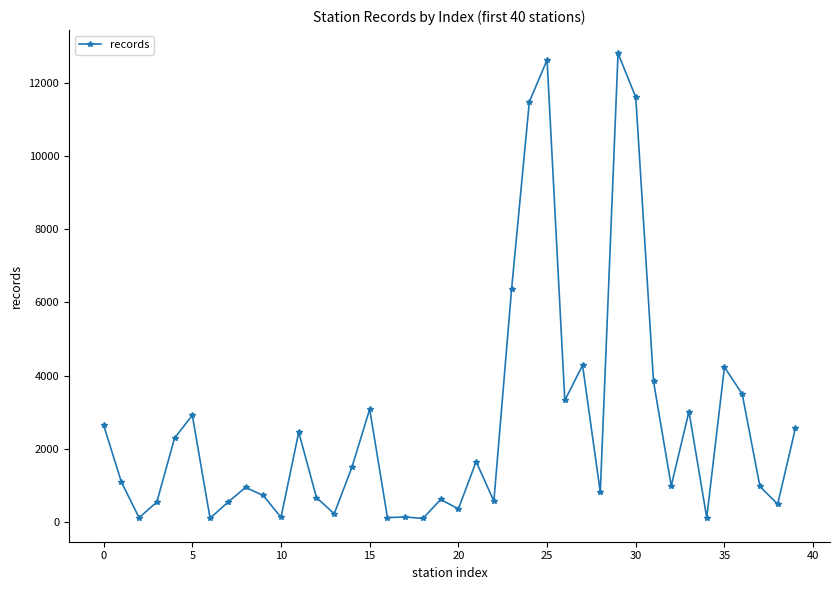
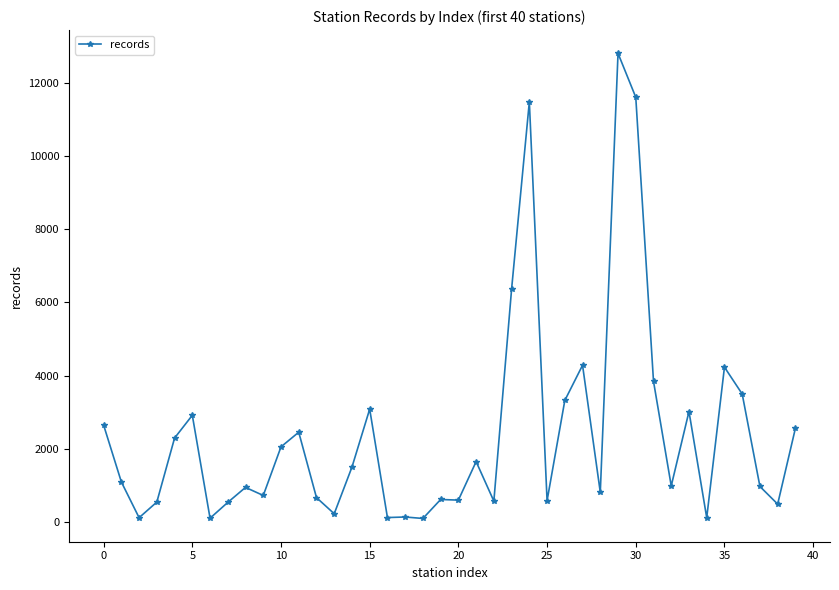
  {
    "0": 2600,
    "5": 2900,
-   "10": 100,
+   "10": 2100,
    "15": 3100,
-   "20": 400,
-   "25": 12600,
+   "20": 600,
+   "25": 600,
    "30": 11600,
    "35": 4200
  }
